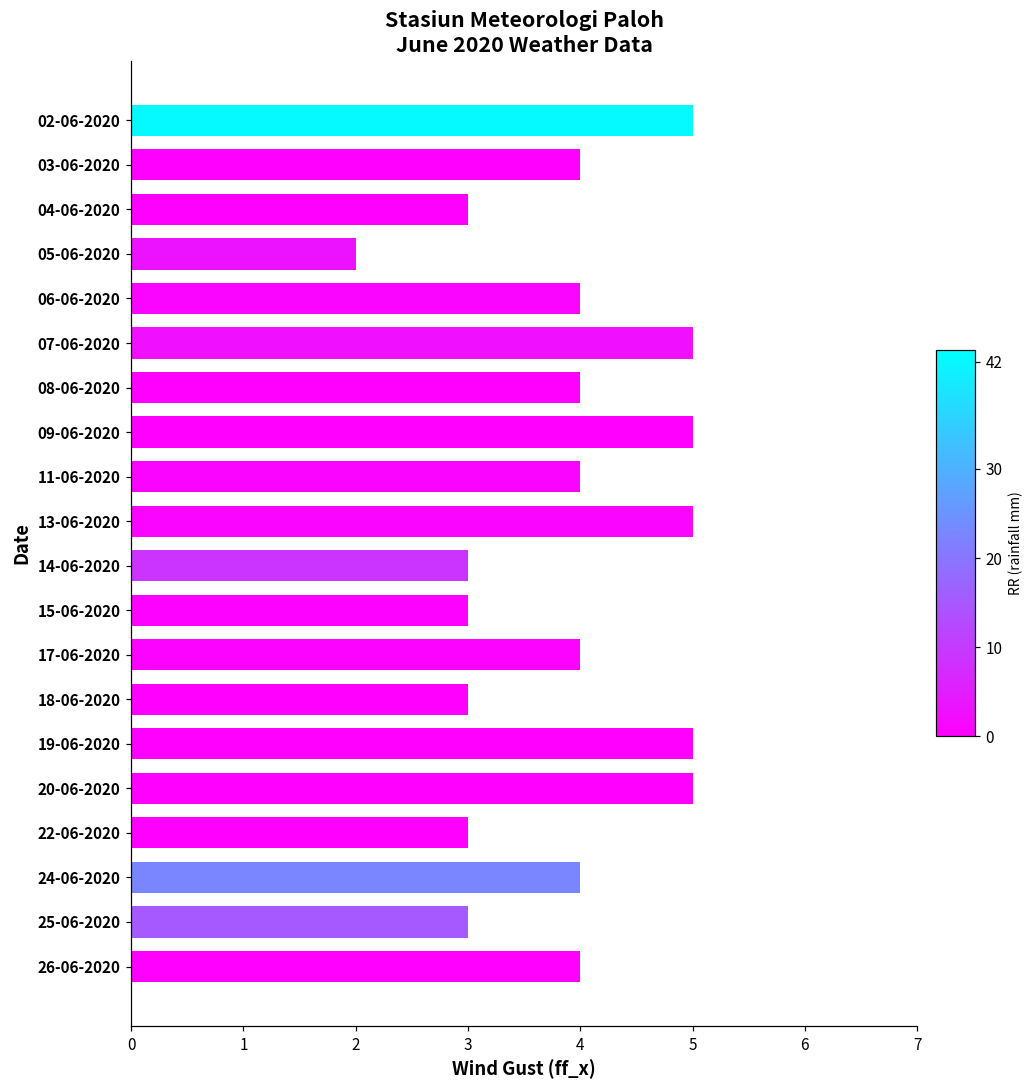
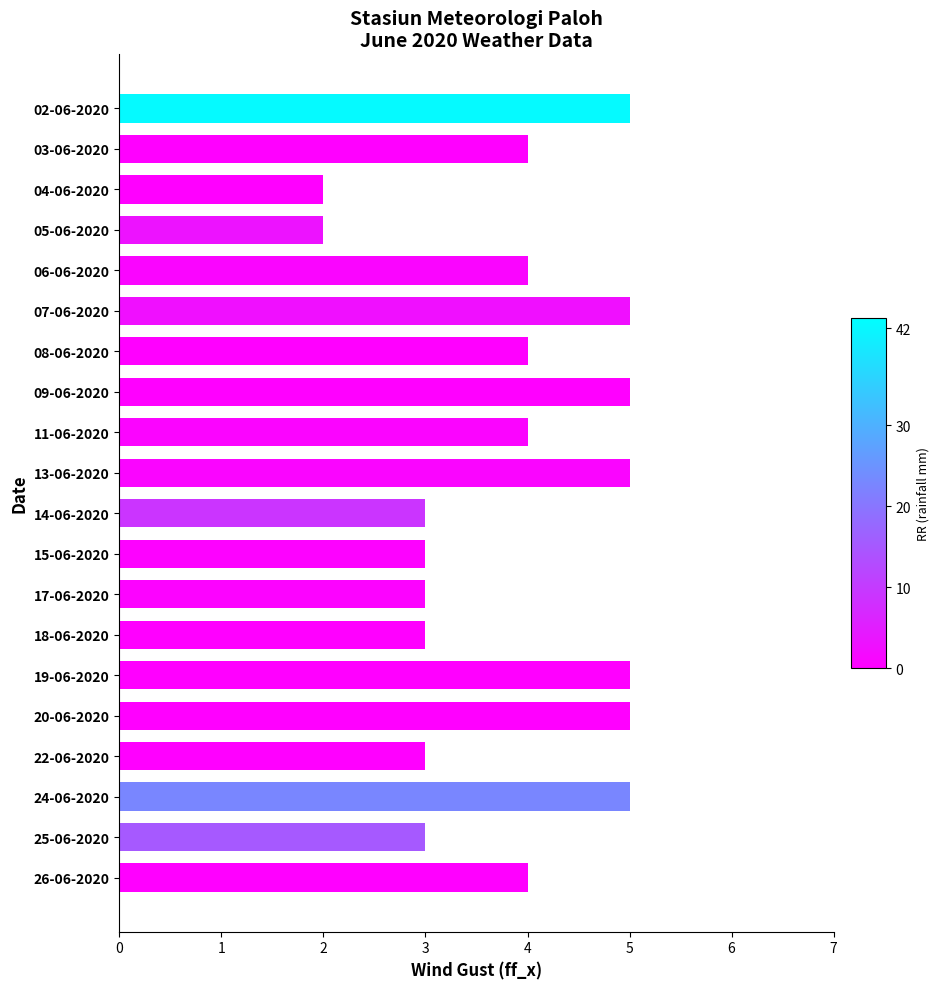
  {
    "02-06-2020": 5,
    "03-06-2020": 4,
-   "04-06-2020": 3,
+   "04-06-2020": 2,
    "05-06-2020": 2,
    "06-06-2020": 4,
    "07-06-2020": 5,
    "08-06-2020": 4,
    "09-06-2020": 5,
    "11-06-2020": 4,
    "13-06-2020": 5,
    "14-06-2020": 3,
    "15-06-2020": 3,
-   "17-06-2020": 4,
+   "17-06-2020": 3,
    "18-06-2020": 3,
    "19-06-2020": 5,
    "20-06-2020": 5,
    "22-06-2020": 3,
-   "24-06-2020": 4,
+   "24-06-2020": 5,
    "25-06-2020": 3,
    "26-06-2020": 4
  }
